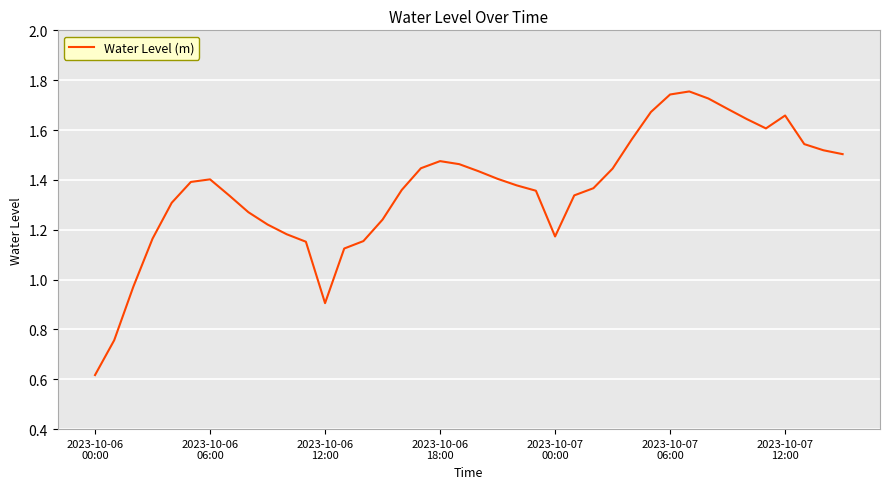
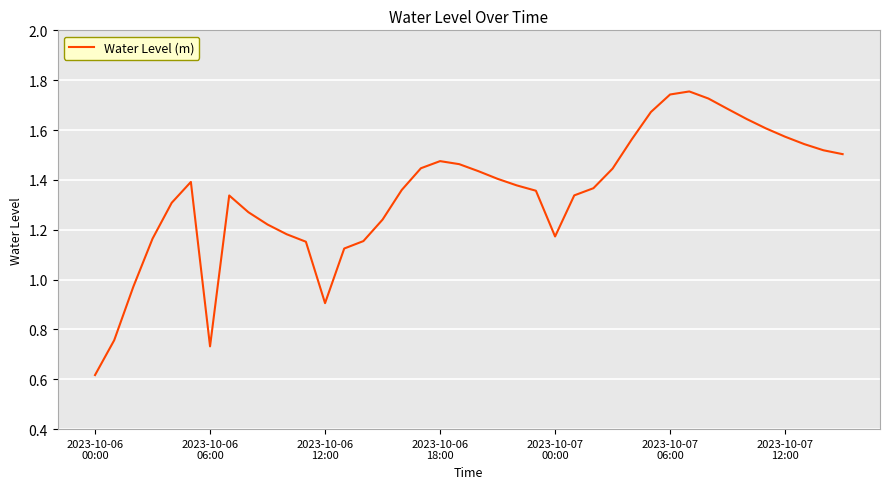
  {
    "2023-10-06 00:00": 0.62,
-   "2023-10-06 06:00": 1.40,
+   "2023-10-06 06:00": 0.73,
    "2023-10-06 12:00": 0.91,
    "2023-10-06 18:00": 1.48,
    "2023-10-07 00:00": 1.17,
    "2023-10-07 06:00": 1.74,
-   "2023-10-07 12:00": 1.66
+   "2023-10-07 12:00": 1.57
  }
